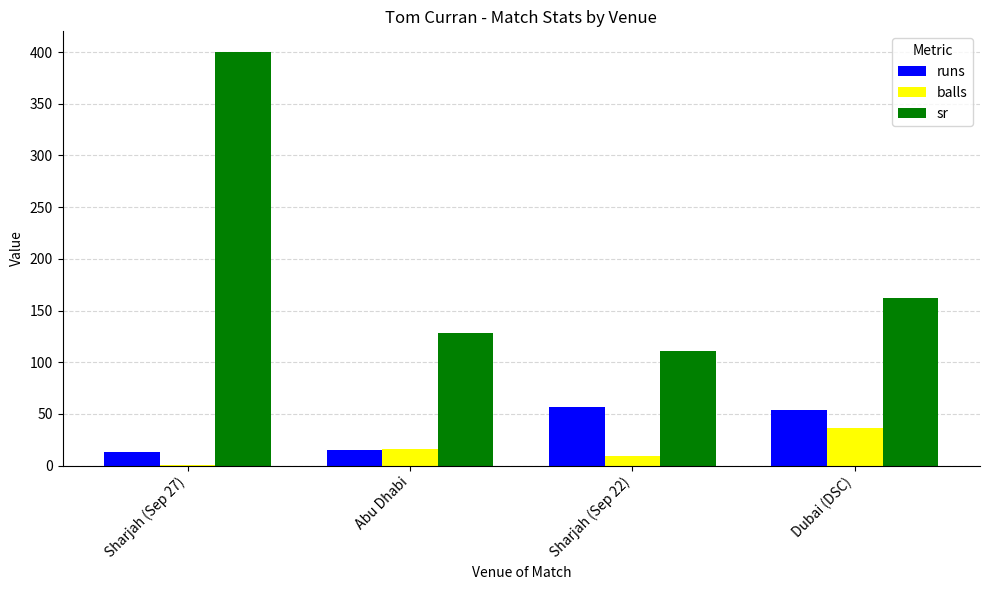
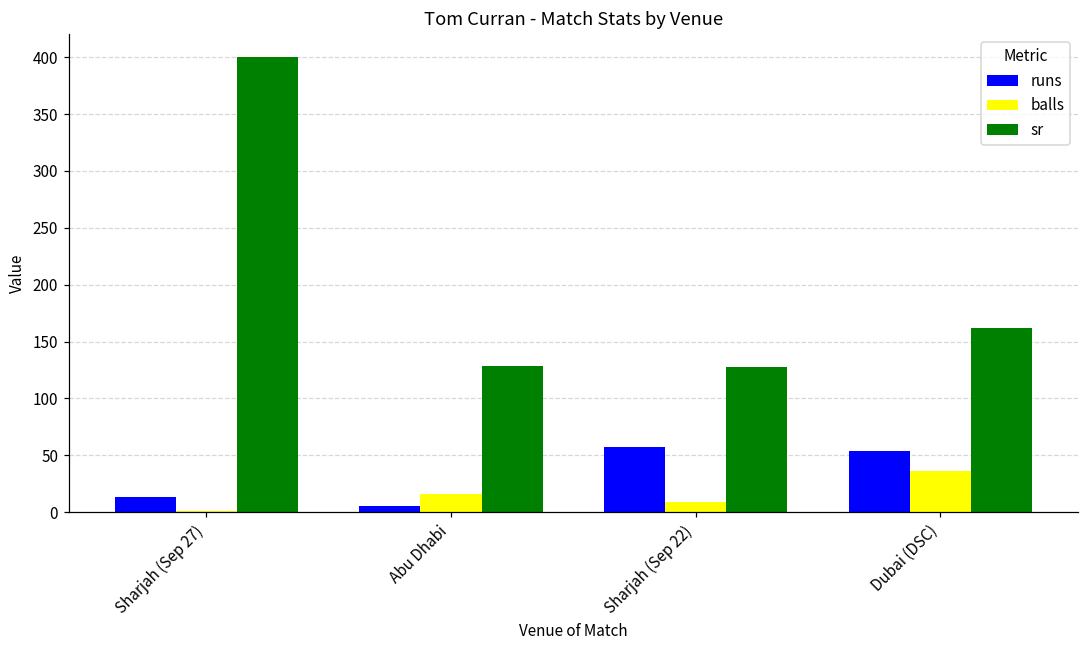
  {
    "runs": {
      "Sharjah (Sep 27)": 13,
-     "Abu Dhabi": 15,
+     "Abu Dhabi": 5,
      "Sharjah (Sep 22)": 57,
      "Dubai (DSC)": 54
    },
    "balls": {
      "Abu Dhabi": 16,
      "Sharjah (Sep 22)": 9,
      "Dubai (DSC)": 36
    },
    "sr": {
      "Sharjah (Sep 27)": 400,
      "Abu Dhabi": 128,
-     "Sharjah (Sep 22)": 111,
+     "Sharjah (Sep 22)": 128,
      "Dubai (DSC)": 162
    }
  }
